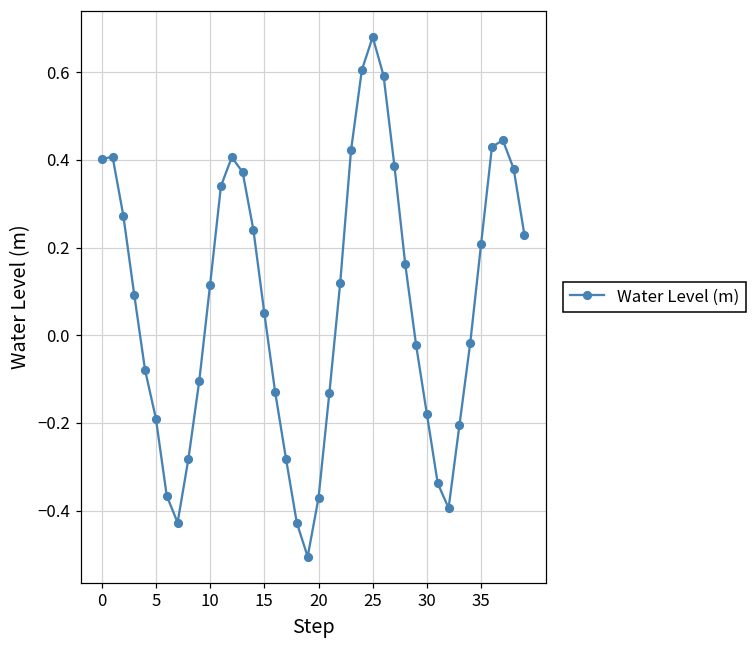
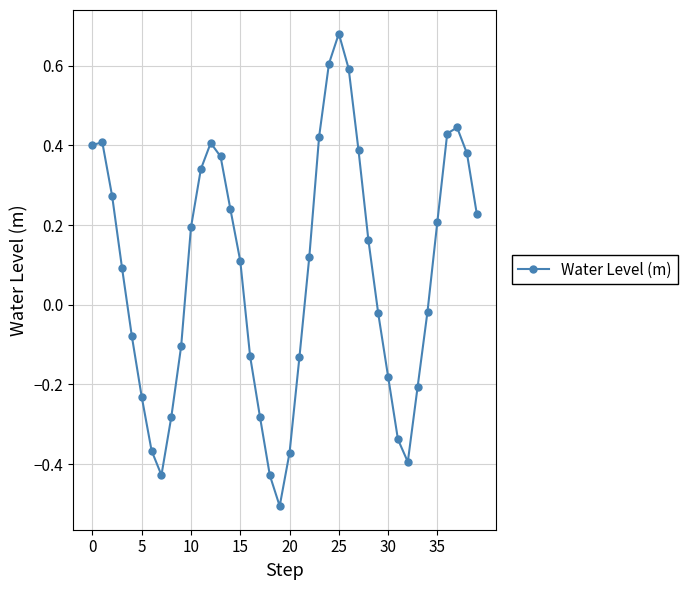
  {
    "0": 0.40,
-   "5": -0.19,
-   "10": 0.12,
-   "15": 0.05,
+   "5": -0.23,
+   "10": 0.19,
+   "15": 0.11,
    "20": -0.37,
    "25": 0.68,
    "30": -0.18,
    "35": 0.21
  }
